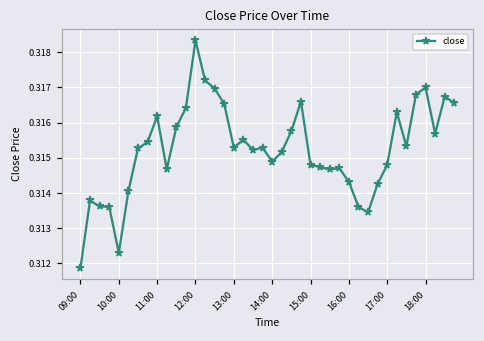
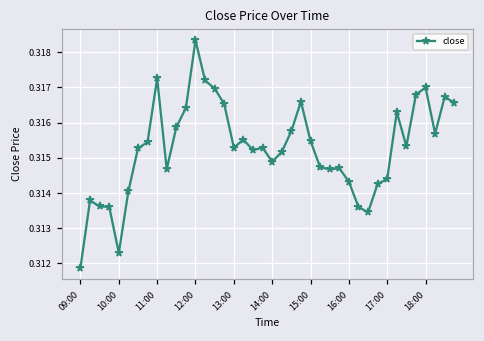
  {
    "09:00": 0.3119,
    "10:00": 0.3123,
-   "11:00": 0.3162,
+   "11:00": 0.3173,
    "12:00": 0.3183,
    "13:00": 0.3153,
    "14:00": 0.3149,
-   "15:00": 0.3148,
+   "15:00": 0.3155,
    "16:00": 0.3143,
-   "17:00": 0.3148,
+   "17:00": 0.3144,
    "18:00": 0.3170
  }
